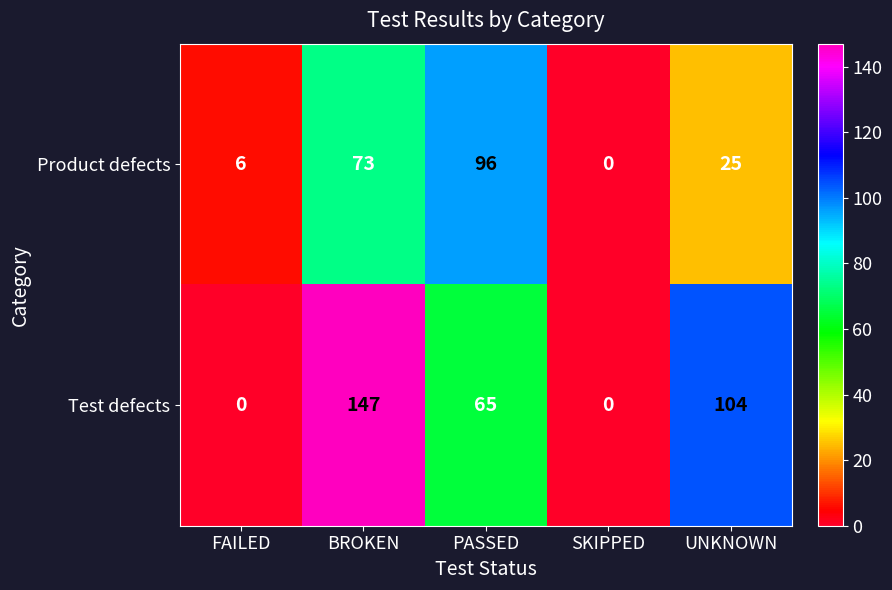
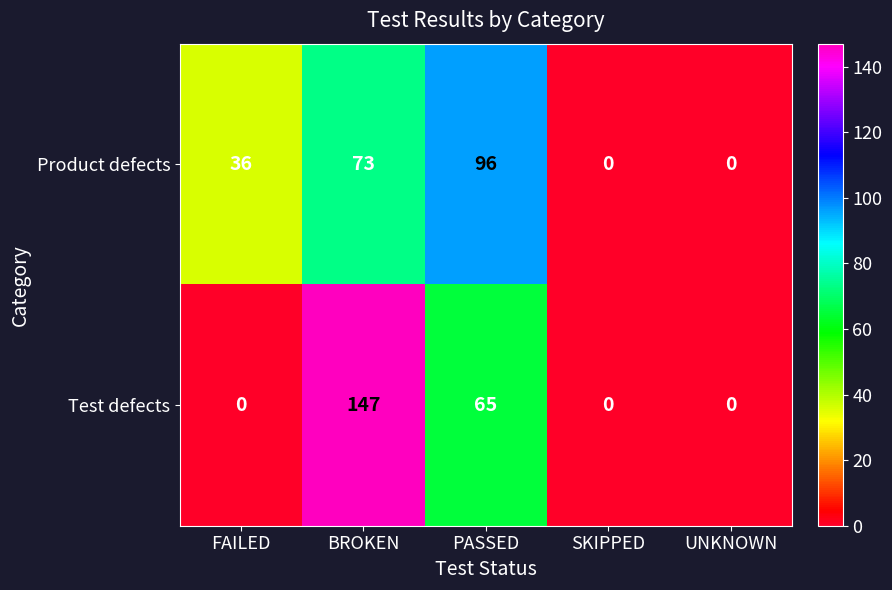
  {
    "Product defects": {
-     "FAILED": 6,
+     "FAILED": 36,
      "BROKEN": 73,
      "PASSED": 96,
      "SKIPPED": 0,
-     "UNKNOWN": 25
+     "UNKNOWN": 0
    },
    "Test defects": {
      "FAILED": 0,
      "BROKEN": 147,
      "PASSED": 65,
      "SKIPPED": 0,
-     "UNKNOWN": 104
+     "UNKNOWN": 0
    }
  }
